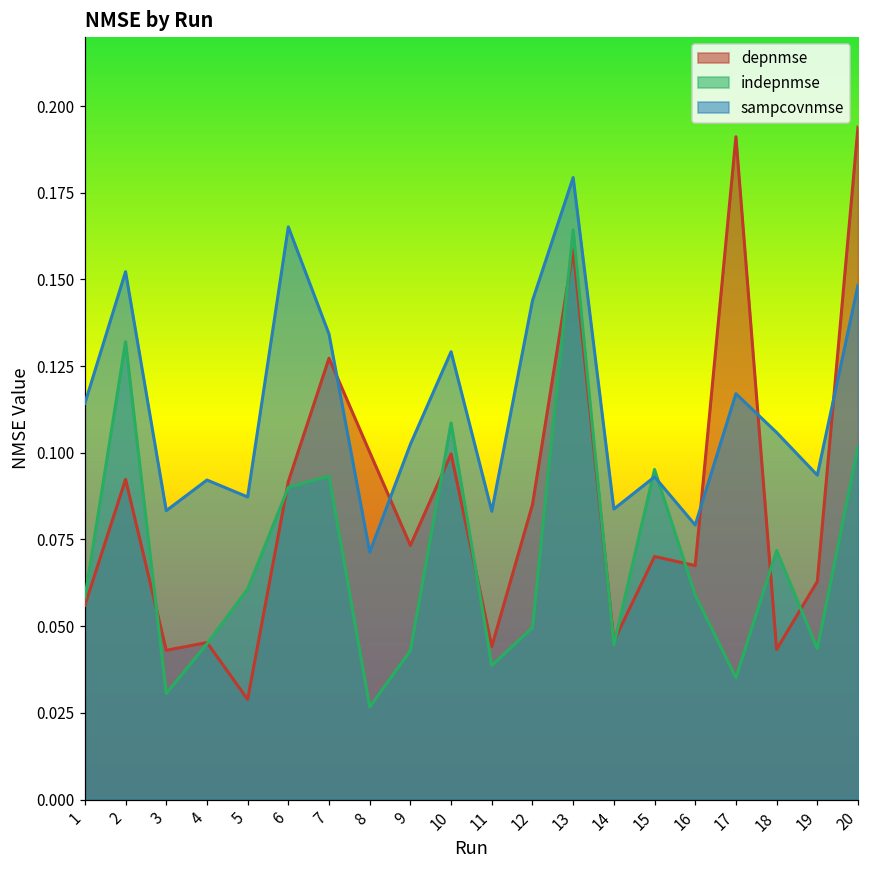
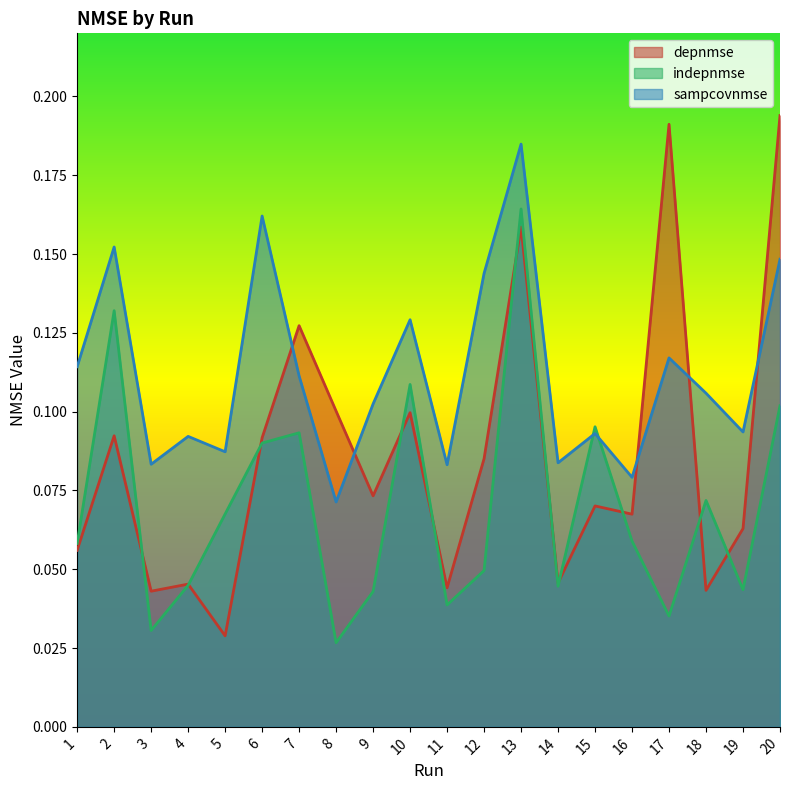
  {
    "depnmse": {
      "1": 0.056,
      "2": 0.092,
      "3": 0.043,
      "5": 0.029,
      "6": 0.092,
      "7": 0.127,
      "8": 0.100,
      "9": 0.073,
      "10": 0.100,
      "11": 0.044,
      "12": 0.085,
      "13": 0.159,
      "14": 0.046,
      "15": 0.070,
      "16": 0.067,
      "17": 0.191,
      "18": 0.043,
      "19": 0.063,
      "20": 0.194
    },
    "indepnmse": {
      "1": 0.058,
      "2": 0.132,
      "3": 0.031,
-     "5": 0.061,
+     "5": 0.068,
      "6": 0.090,
      "7": 0.093,
      "8": 0.027,
      "9": 0.043,
      "10": 0.109,
      "11": 0.039,
      "12": 0.050,
      "13": 0.164,
      "14": 0.045,
      "15": 0.095,
      "16": 0.059,
      "17": 0.035,
      "18": 0.072,
      "19": 0.044,
      "20": 0.102
    },
    "sampcovnmse": {
      "1": 0.114,
      "2": 0.152,
      "3": 0.083,
      "4": 0.092,
      "5": 0.087,
-     "6": 0.165,
-     "7": 0.134,
+     "6": 0.162,
+     "7": 0.111,
      "8": 0.071,
      "9": 0.102,
      "10": 0.129,
      "11": 0.083,
      "12": 0.144,
-     "13": 0.179,
+     "13": 0.185,
      "14": 0.084,
      "15": 0.093,
      "16": 0.079,
      "17": 0.117,
      "18": 0.106,
      "19": 0.094,
      "20": 0.148
    }
  }
